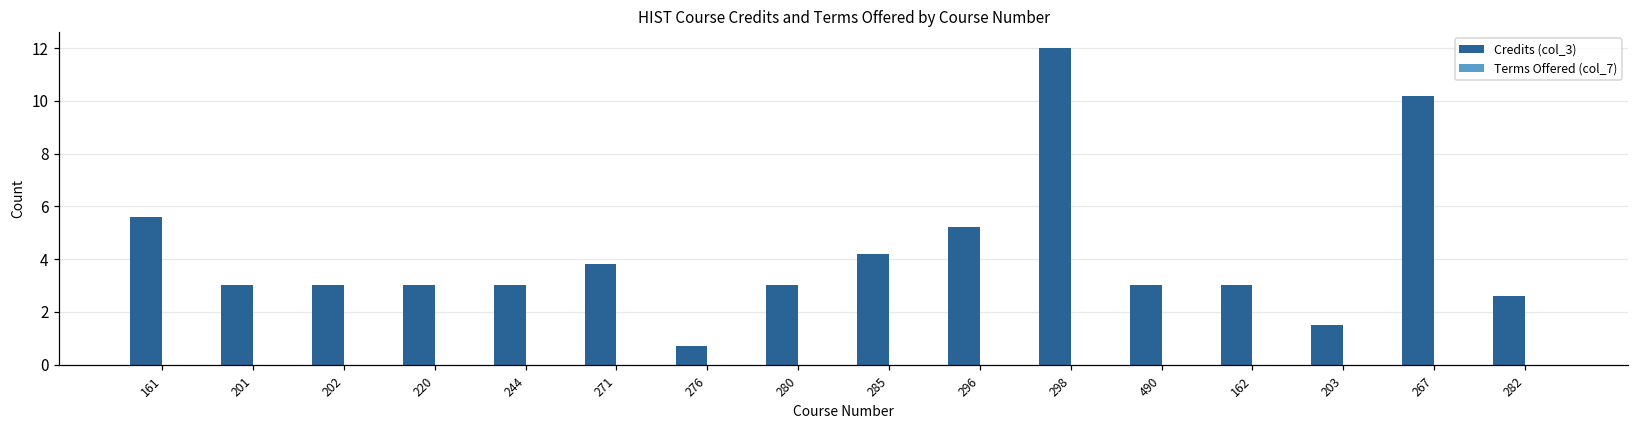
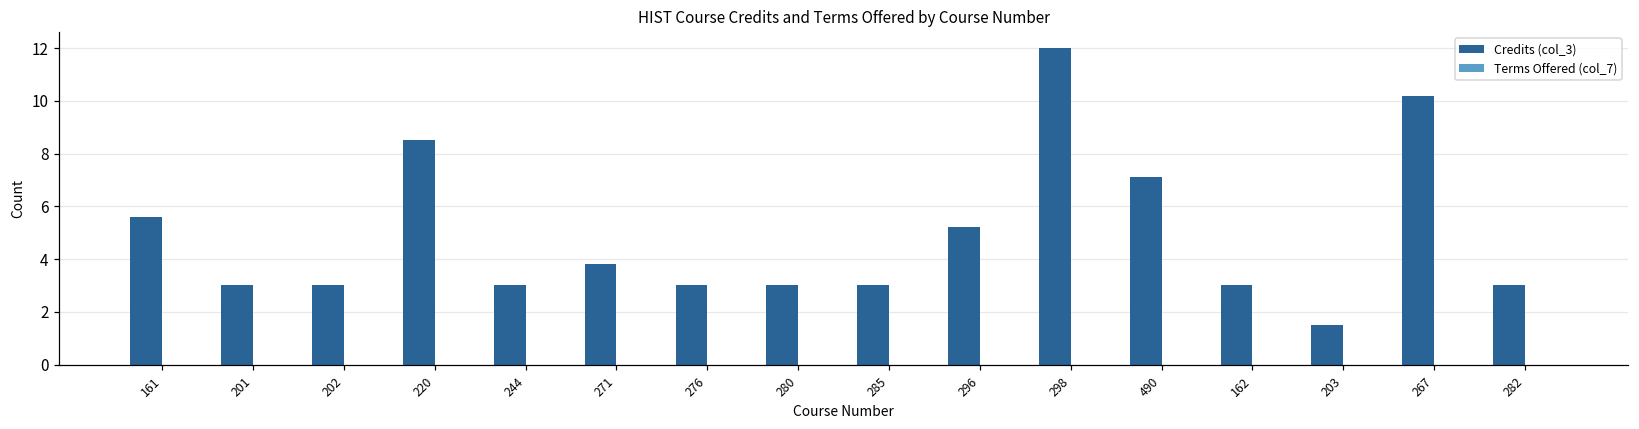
  {
    "Credits (col_3)": {
      "161": 5.6,
      "201": 3.0,
      "202": 3.0,
-     "220": 3.0,
+     "220": 8.5,
      "244": 3.0,
      "271": 3.8,
-     "276": 0.7,
+     "276": 3.0,
      "280": 3.0,
-     "285": 4.2,
+     "285": 3.0,
      "296": 5.2,
      "298": 12.0,
-     "490": 3.0,
+     "490": 7.1,
      "162": 3.0,
      "203": 1.5,
      "267": 10.2,
-     "282": 2.6
+     "282": 3.0
    },
    "Terms Offered (col_7)": {
      "161": 0.0,
      "201": 0.0,
      "202": 0.0,
      "220": 0.0,
      "244": 0.0,
      "271": 0.0,
      "276": 0.0,
      "280": 0.0,
      "285": 0.0,
      "296": 0.0,
      "298": 0.0,
      "490": 0.0,
      "162": 0.0,
      "203": 0.0,
      "267": 0.0,
      "282": 0.0
    }
  }
